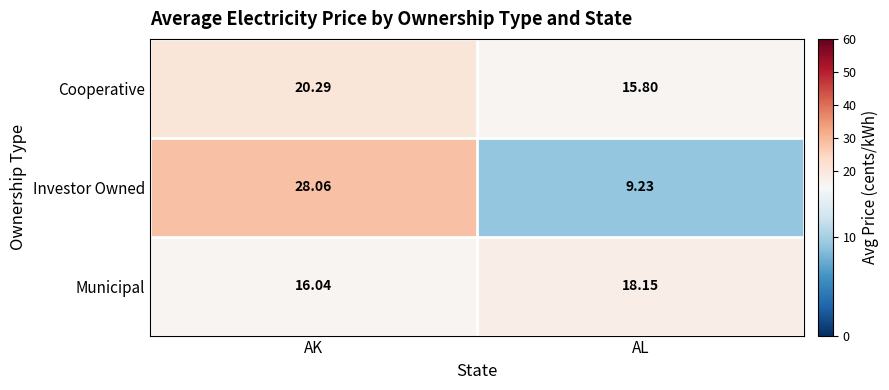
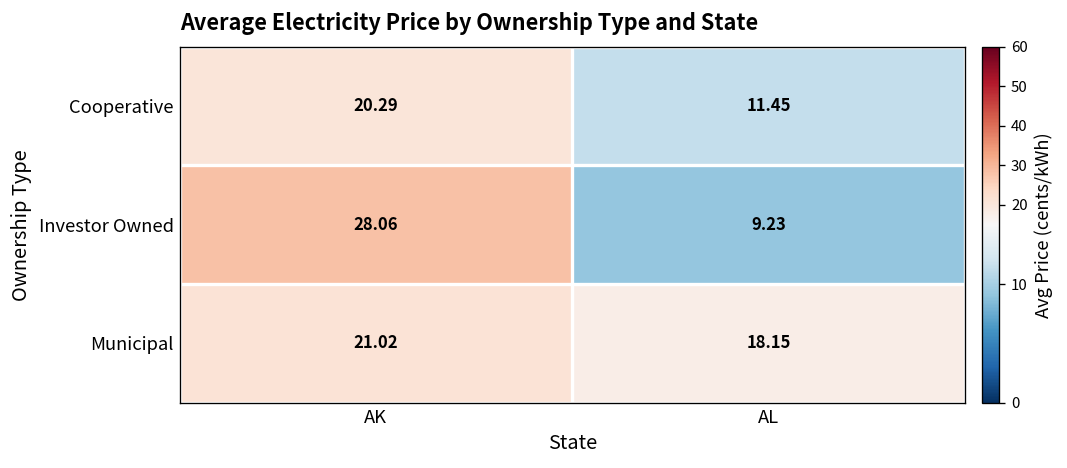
  {
    "Cooperative": {
      "AK": 20.29,
-     "AL": 15.80
+     "AL": 11.45
    },
    "Investor Owned": {
      "AK": 28.06,
      "AL": 9.23
    },
    "Municipal": {
-     "AK": 16.04,
+     "AK": 21.02,
      "AL": 18.15
    }
  }
